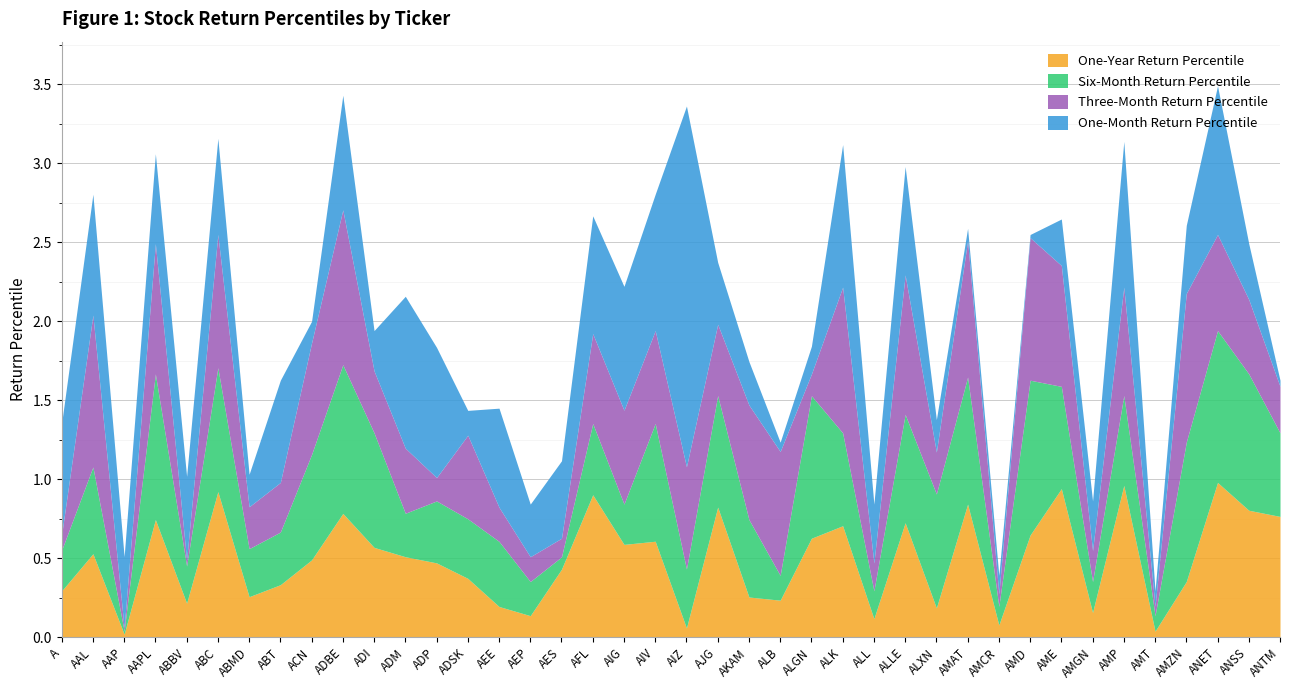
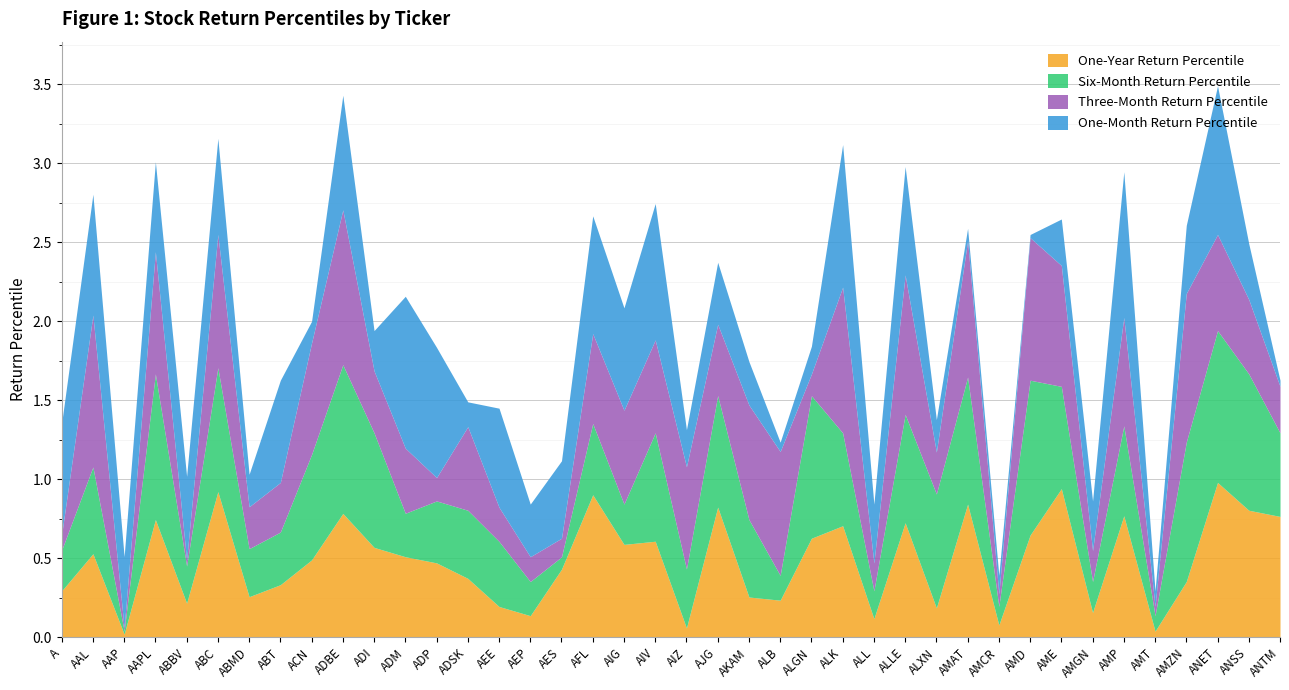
  {
    "One-Year Return Percentile": {
      "A": 0.29,
      "AAL": 0.53,
      "AAP": 0.02,
      "AAPL": 0.75,
      "ABBV": 0.22,
      "ABC": 0.92,
      "ABMD": 0.26,
      "ABT": 0.33,
      "ACN": 0.49,
      "ADBE": 0.78,
      "ADI": 0.57,
      "ADM": 0.51,
      "ADP": 0.47,
      "ADSK": 0.37,
      "AEE": 0.20,
      "AEP": 0.14,
      "AES": 0.43,
      "AFL": 0.90,
      "AIG": 0.59,
      "AIV": 0.61,
      "AIZ": 0.06,
      "AJG": 0.82,
      "AKAM": 0.26,
      "ALB": 0.24,
      "ALGN": 0.63,
      "ALK": 0.71,
      "ALL": 0.12,
      "ALLE": 0.73,
      "ALXN": 0.19,
      "AMAT": 0.84,
      "AMCR": 0.08,
      "AMD": 0.65,
      "AME": 0.94,
      "AMGN": 0.16,
-     "AMP": 0.96,
+     "AMP": 0.77,
      "AMT": 0.04,
      "AMZN": 0.35,
      "ANET": 0.98,
      "ANSS": 0.80,
      "ANTM": 0.77
    },
    "Six-Month Return Percentile": {
      "A": 0.26,
      "AAL": 0.55,
      "AAP": 0.02,
      "AAPL": 0.92,
      "ABBV": 0.23,
      "ABC": 0.78,
      "ABMD": 0.30,
      "ABT": 0.33,
      "ACN": 0.67,
      "ADBE": 0.94,
      "ADI": 0.73,
      "ADM": 0.28,
      "ADP": 0.39,
-     "ADSK": 0.38,
+     "ADSK": 0.43,
      "AEE": 0.41,
      "AEP": 0.22,
      "AES": 0.08,
      "AFL": 0.45,
      "AIG": 0.26,
-     "AIV": 0.75,
+     "AIV": 0.69,
      "AIZ": 0.37,
      "AJG": 0.71,
      "AKAM": 0.49,
      "ALB": 0.16,
      "ALGN": 0.90,
      "ALK": 0.59,
      "ALL": 0.18,
      "ALLE": 0.69,
      "ALXN": 0.72,
      "AMAT": 0.80,
      "AMCR": 0.12,
      "AMD": 0.98,
      "AME": 0.65,
      "AMGN": 0.20,
      "AMP": 0.57,
      "AMT": 0.10,
      "AMZN": 0.88,
      "ANET": 0.96,
      "ANSS": 0.86,
      "ANTM": 0.53
    },
    "Three-Month Return Percentile": {
      "A": 0.10,
      "AAL": 0.96,
      "AAP": 0.02,
-     "AAPL": 0.82,
+     "AAPL": 0.77,
      "ABBV": 0.04,
      "ABC": 0.84,
      "ABMD": 0.27,
      "ABT": 0.31,
      "ACN": 0.71,
      "ADBE": 0.98,
      "ADI": 0.39,
      "ADM": 0.41,
      "ADP": 0.15,
      "ADSK": 0.53,
      "AEE": 0.22,
      "AEP": 0.16,
      "AES": 0.12,
      "AFL": 0.57,
      "AIG": 0.59,
      "AIV": 0.59,
      "AIZ": 0.65,
      "AJG": 0.45,
      "AKAM": 0.73,
      "ALB": 0.78,
      "ALGN": 0.14,
      "ALK": 0.92,
      "ALL": 0.18,
      "ALLE": 0.88,
      "ALXN": 0.27,
      "AMAT": 0.86,
      "AMCR": 0.08,
      "AMD": 0.90,
      "AME": 0.77,
      "AMGN": 0.20,
      "AMP": 0.69,
      "AMT": 0.06,
      "AMZN": 0.94,
      "ANET": 0.61,
      "ANSS": 0.47,
      "ANTM": 0.29
    },
    "One-Month Return Percentile": {
      "A": 0.71,
      "AAL": 0.77,
      "AAP": 0.45,
      "AAPL": 0.57,
      "ABBV": 0.53,
      "ABC": 0.61,
      "ABMD": 0.21,
      "ABT": 0.65,
      "ACN": 0.14,
      "ADBE": 0.73,
      "ADI": 0.25,
      "ADM": 0.96,
      "ADP": 0.82,
      "ADSK": 0.16,
      "AEE": 0.63,
      "AEP": 0.33,
      "AES": 0.49,
      "AFL": 0.74,
-     "AIG": 0.78,
+     "AIG": 0.65,
      "AIV": 0.86,
-     "AIZ": 2.28,
+     "AIZ": 0.24,
      "AJG": 0.39,
      "AKAM": 0.28,
      "ALB": 0.06,
      "ALGN": 0.18,
      "ALK": 0.90,
      "ALL": 0.37,
      "ALLE": 0.69,
      "ALXN": 0.21,
      "AMAT": 0.08,
      "AMCR": 0.12,
      "AMD": 0.02,
      "AME": 0.29,
      "AMGN": 0.31,
      "AMP": 0.92,
      "AMT": 0.10,
      "AMZN": 0.43,
      "ANET": 0.94,
      "ANSS": 0.35,
      "ANTM": 0.04
    }
  }
